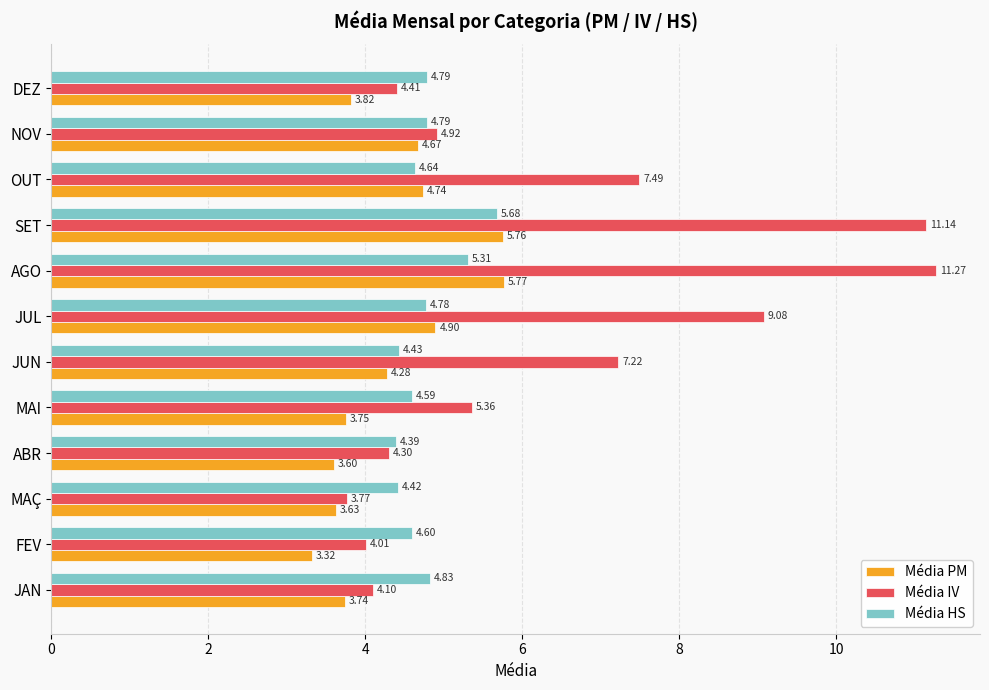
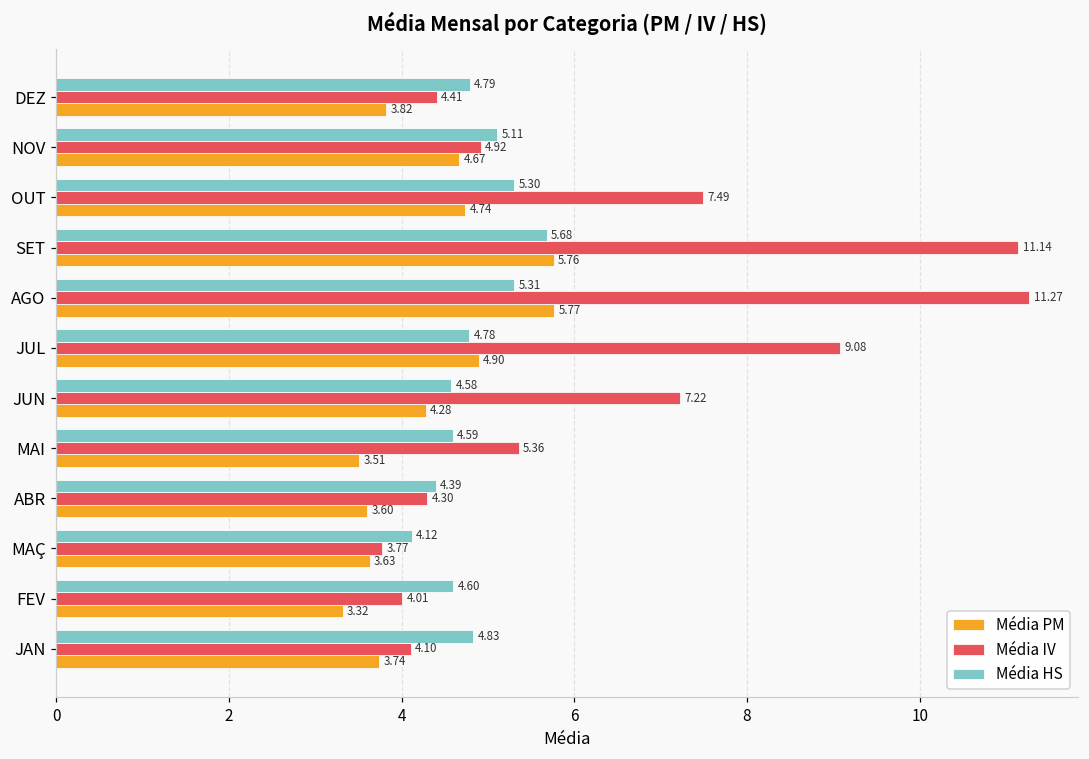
  {
    "Média PM": {
      "DEZ": 3.82,
      "NOV": 4.67,
      "OUT": 4.74,
      "SET": 5.76,
      "AGO": 5.77,
      "JUL": 4.90,
      "JUN": 4.28,
-     "MAI": 3.75,
+     "MAI": 3.51,
      "ABR": 3.60,
      "MAÇ": 3.63,
      "FEV": 3.32,
      "JAN": 3.74
    },
    "Média IV": {
      "DEZ": 4.41,
      "NOV": 4.92,
      "OUT": 7.49,
      "SET": 11.14,
      "AGO": 11.27,
      "JUL": 9.08,
      "JUN": 7.22,
      "MAI": 5.36,
      "ABR": 4.30,
      "MAÇ": 3.77,
      "FEV": 4.01,
      "JAN": 4.10
    },
    "Média HS": {
      "DEZ": 4.79,
-     "NOV": 4.79,
-     "OUT": 4.64,
+     "NOV": 5.11,
+     "OUT": 5.30,
      "SET": 5.68,
      "AGO": 5.31,
      "JUL": 4.78,
-     "JUN": 4.43,
+     "JUN": 4.58,
      "MAI": 4.59,
      "ABR": 4.39,
-     "MAÇ": 4.42,
+     "MAÇ": 4.12,
      "FEV": 4.60,
      "JAN": 4.83
    }
  }
